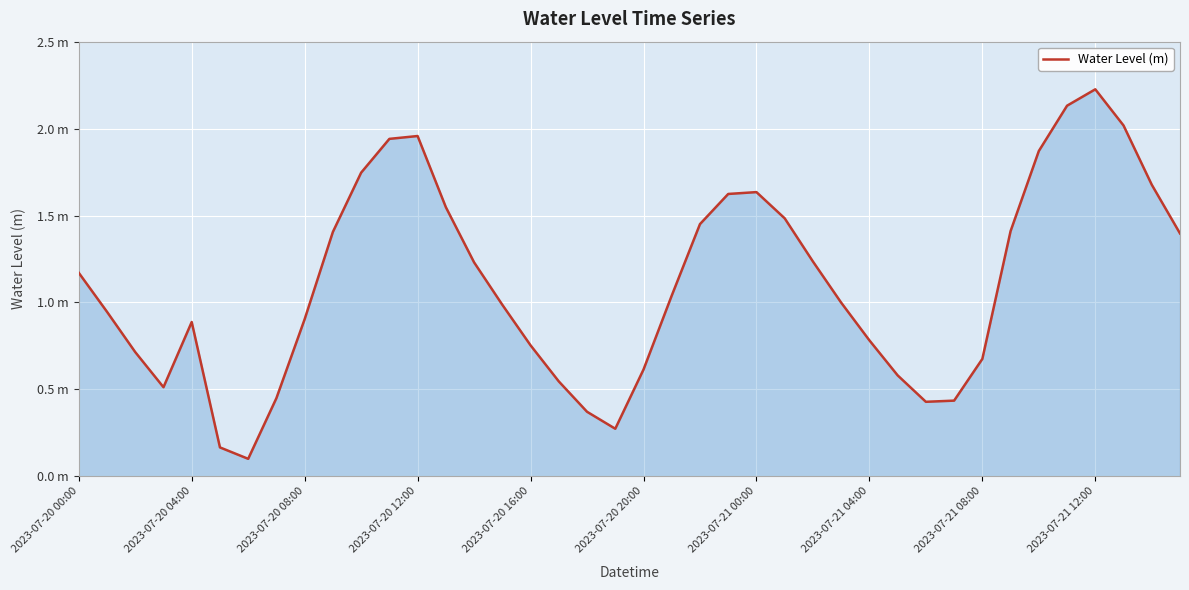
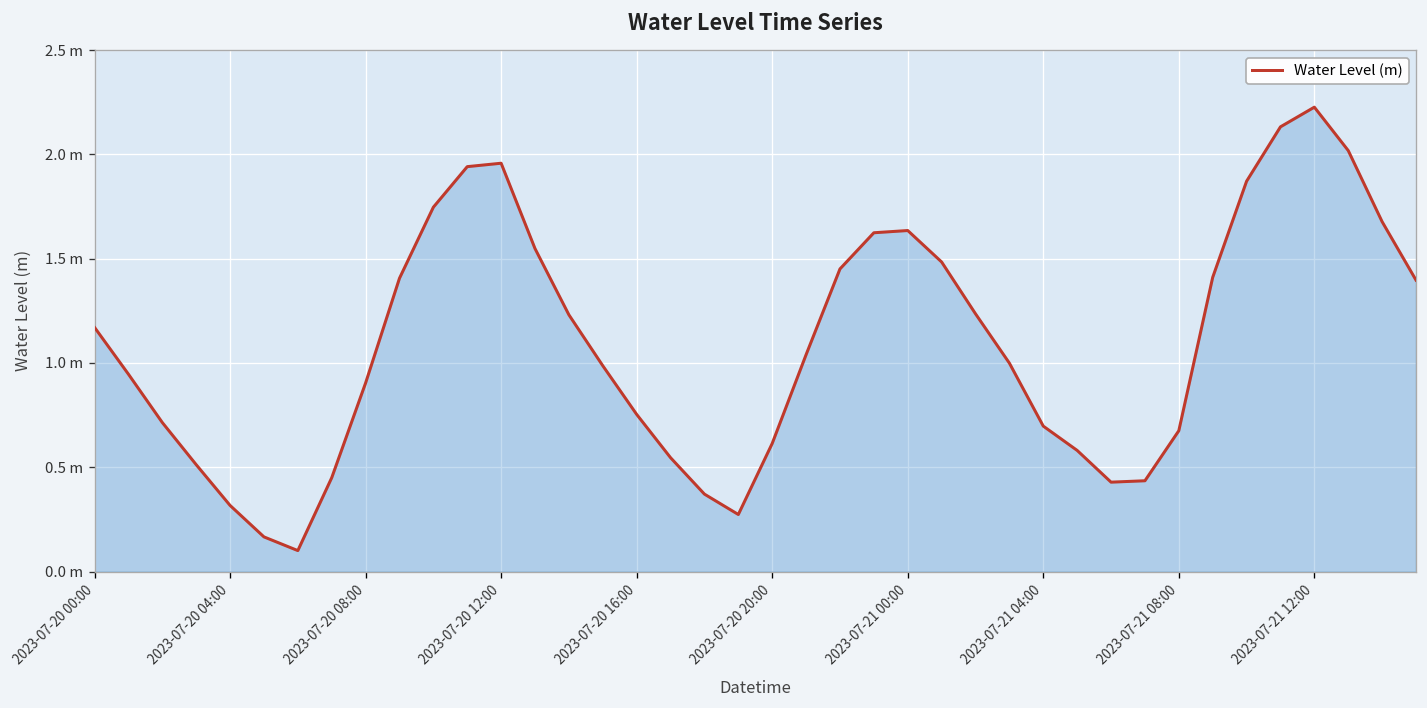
  {
    "2023-07-20 00:00": "1.17 m",
-   "2023-07-20 04:00": "0.89 m",
+   "2023-07-20 04:00": "0.32 m",
    "2023-07-20 08:00": "0.90 m",
    "2023-07-20 12:00": "1.96 m",
    "2023-07-20 16:00": "0.75 m",
    "2023-07-20 20:00": "0.61 m",
    "2023-07-21 00:00": "1.63 m",
-   "2023-07-21 04:00": "0.78 m",
+   "2023-07-21 04:00": "0.70 m",
    "2023-07-21 08:00": "0.68 m",
    "2023-07-21 12:00": "2.23 m"
  }
